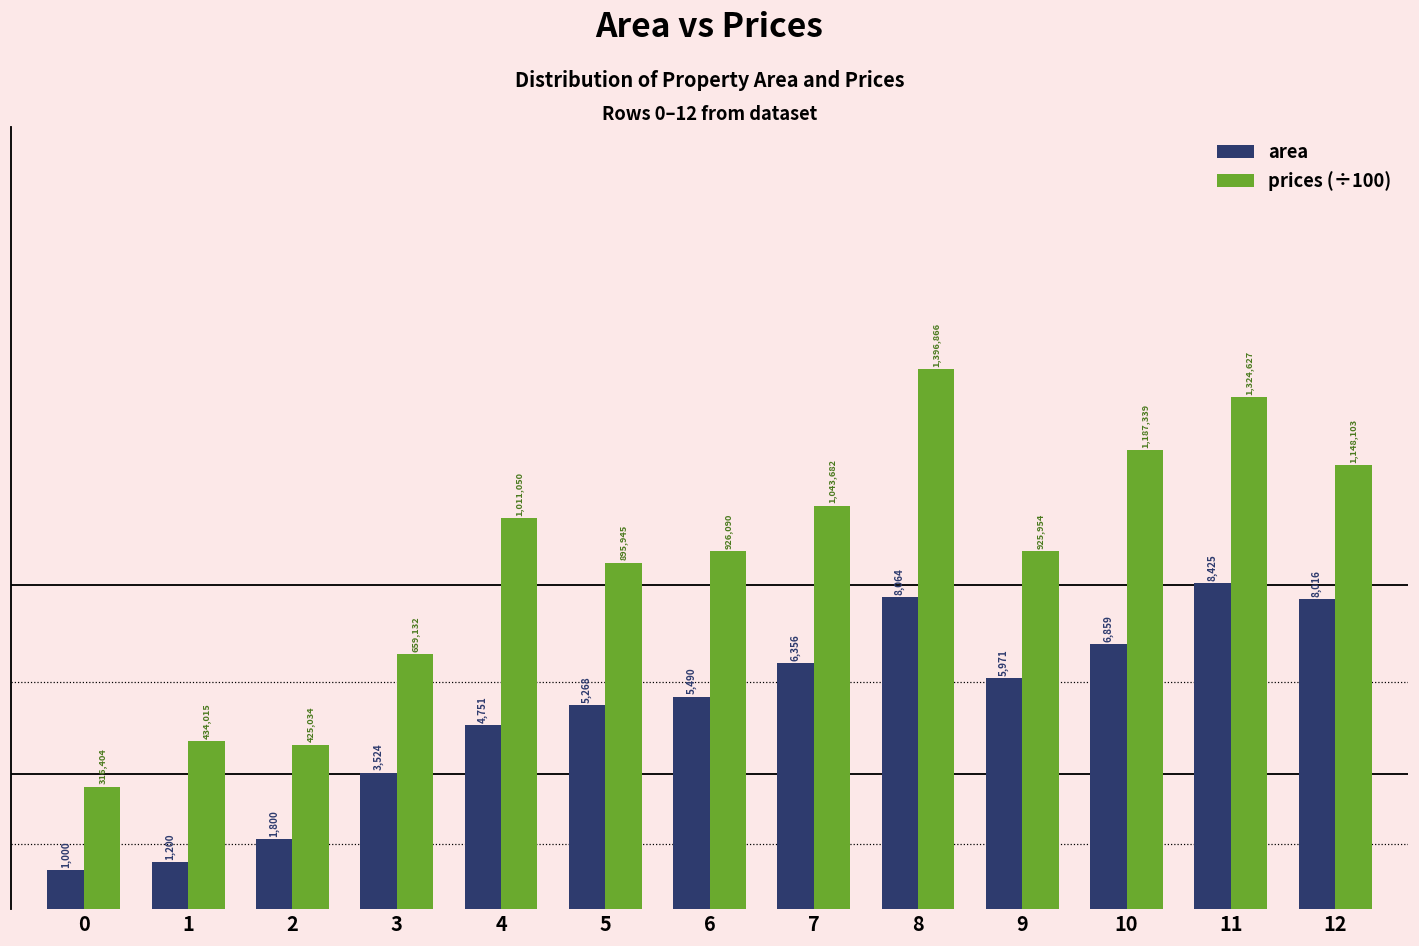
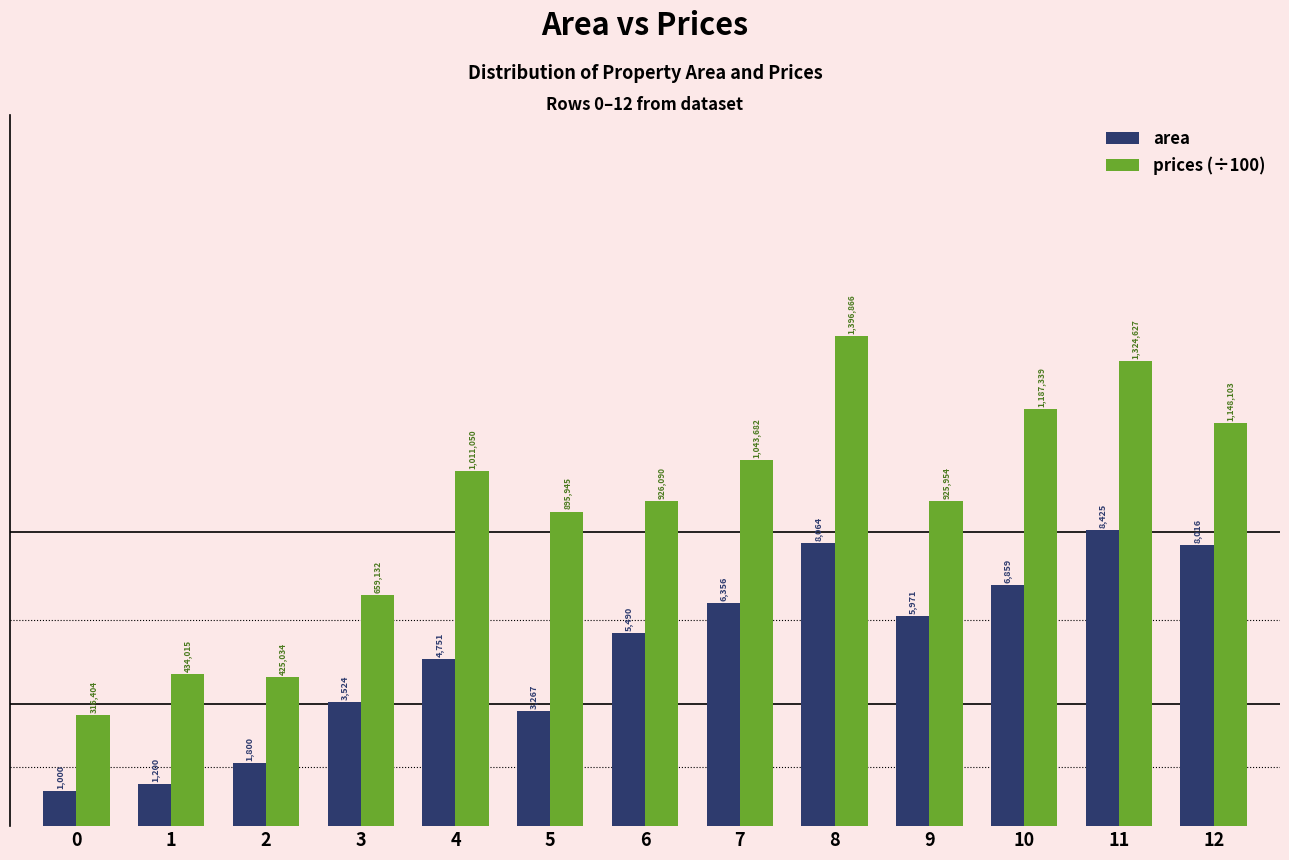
  {
    "area": {
      "0": "1,000",
      "1": "1,200",
      "2": "1,800",
      "3": "3,524",
      "4": "4,751",
-     "5": "5,268",
+     "5": "3,267",
      "6": "5,490",
      "7": "6,356",
      "8": "8,064",
      "9": "5,971",
      "10": "6,859",
      "11": "8,425",
      "12": "8,016"
    }
  }
